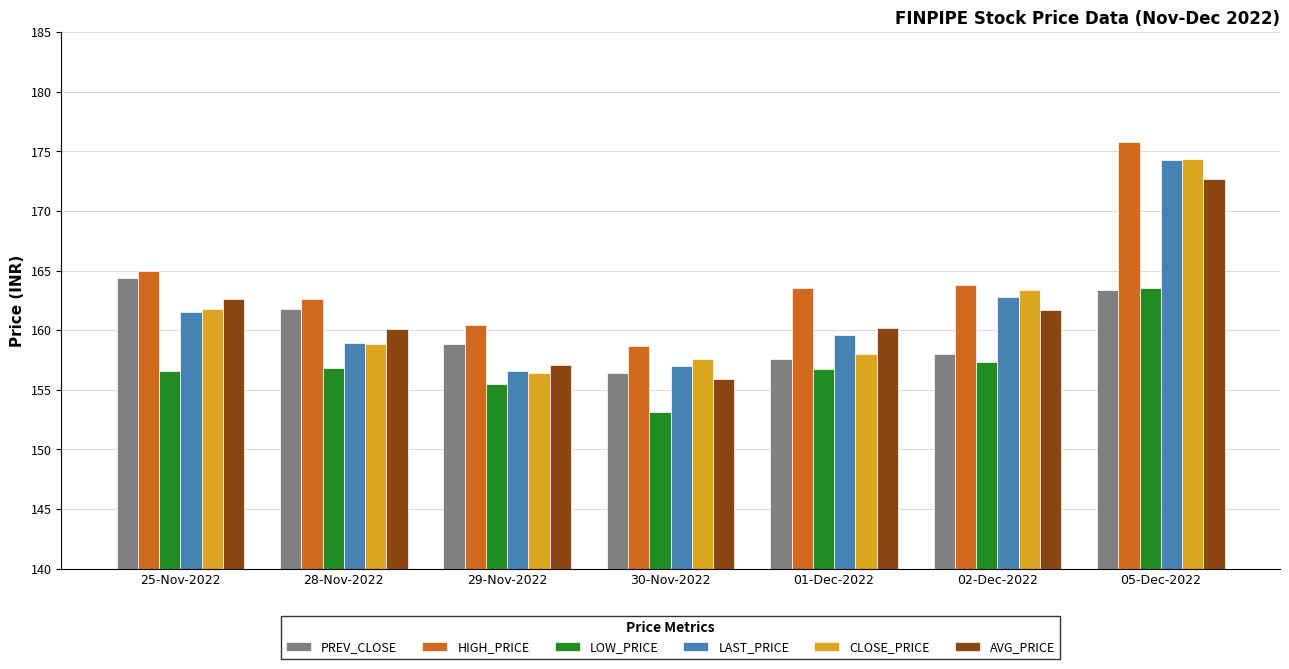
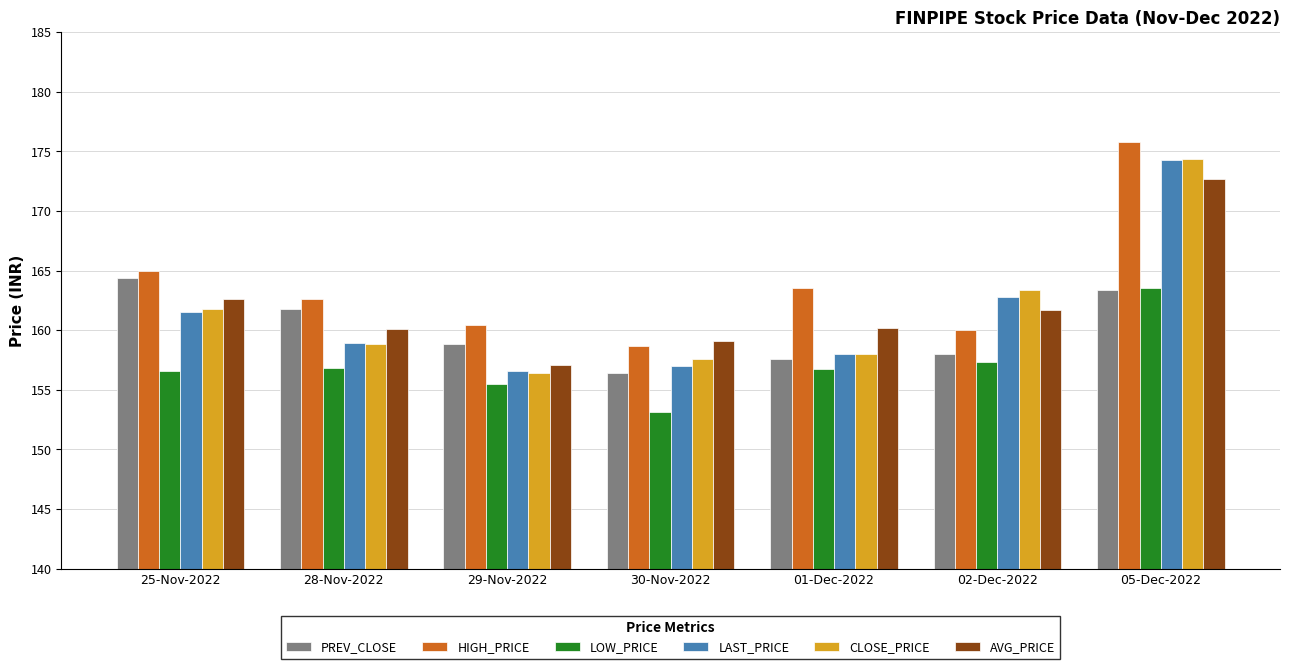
  {
    "PREV_CLOSE": {
      "25-Nov-2022": 164.4,
      "28-Nov-2022": 161.8,
      "29-Nov-2022": 158.9,
      "30-Nov-2022": 156.4,
      "01-Dec-2022": 157.6,
      "02-Dec-2022": 158.0,
      "05-Dec-2022": 163.4
    },
    "HIGH_PRICE": {
      "25-Nov-2022": 165.0,
      "28-Nov-2022": 162.6,
      "29-Nov-2022": 160.5,
      "30-Nov-2022": 158.7,
      "01-Dec-2022": 163.5,
-     "02-Dec-2022": 163.8,
+     "02-Dec-2022": 160.0,
      "05-Dec-2022": 175.8
    },
    "LOW_PRICE": {
      "25-Nov-2022": 156.6,
      "28-Nov-2022": 156.8,
      "29-Nov-2022": 155.5,
      "30-Nov-2022": 153.1,
      "01-Dec-2022": 156.8,
      "02-Dec-2022": 157.4,
      "05-Dec-2022": 163.6
    },
    "LAST_PRICE": {
      "25-Nov-2022": 161.5,
      "28-Nov-2022": 158.9,
      "29-Nov-2022": 156.6,
      "30-Nov-2022": 157.0,
-     "01-Dec-2022": 159.6,
+     "01-Dec-2022": 158.0,
      "02-Dec-2022": 162.8,
      "05-Dec-2022": 174.3
    },
    "CLOSE_PRICE": {
      "25-Nov-2022": 161.8,
      "28-Nov-2022": 158.9,
      "29-Nov-2022": 156.4,
      "30-Nov-2022": 157.6,
      "01-Dec-2022": 158.0,
      "02-Dec-2022": 163.4,
      "05-Dec-2022": 174.4
    },
    "AVG_PRICE": {
      "25-Nov-2022": 162.7,
      "28-Nov-2022": 160.1,
      "29-Nov-2022": 157.1,
-     "30-Nov-2022": 155.9,
+     "30-Nov-2022": 159.1,
      "01-Dec-2022": 160.2,
      "02-Dec-2022": 161.7,
      "05-Dec-2022": 172.7
    }
  }
